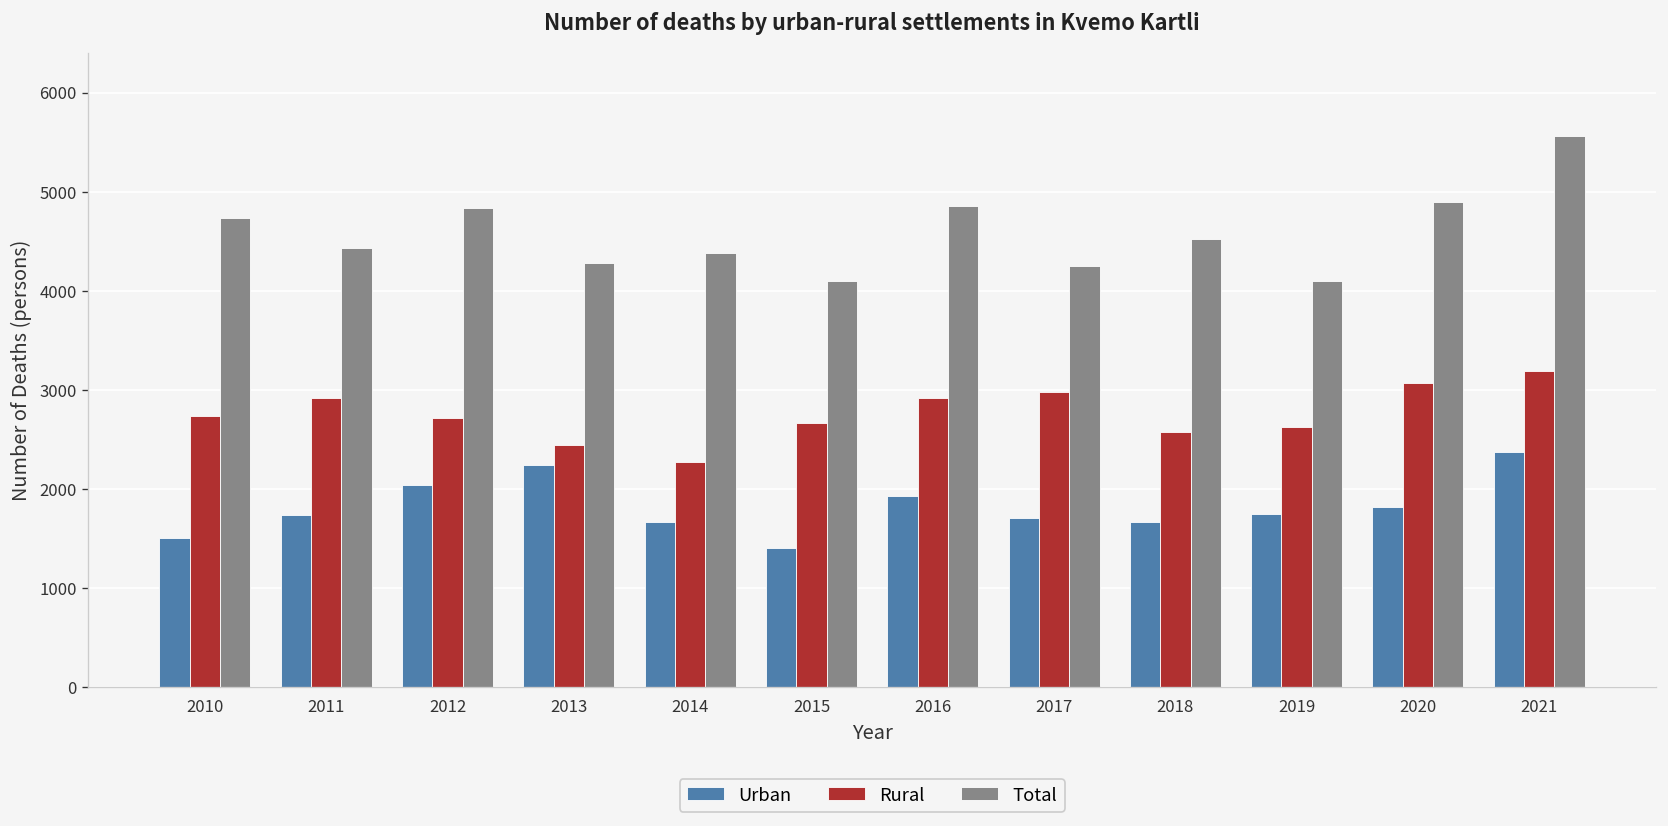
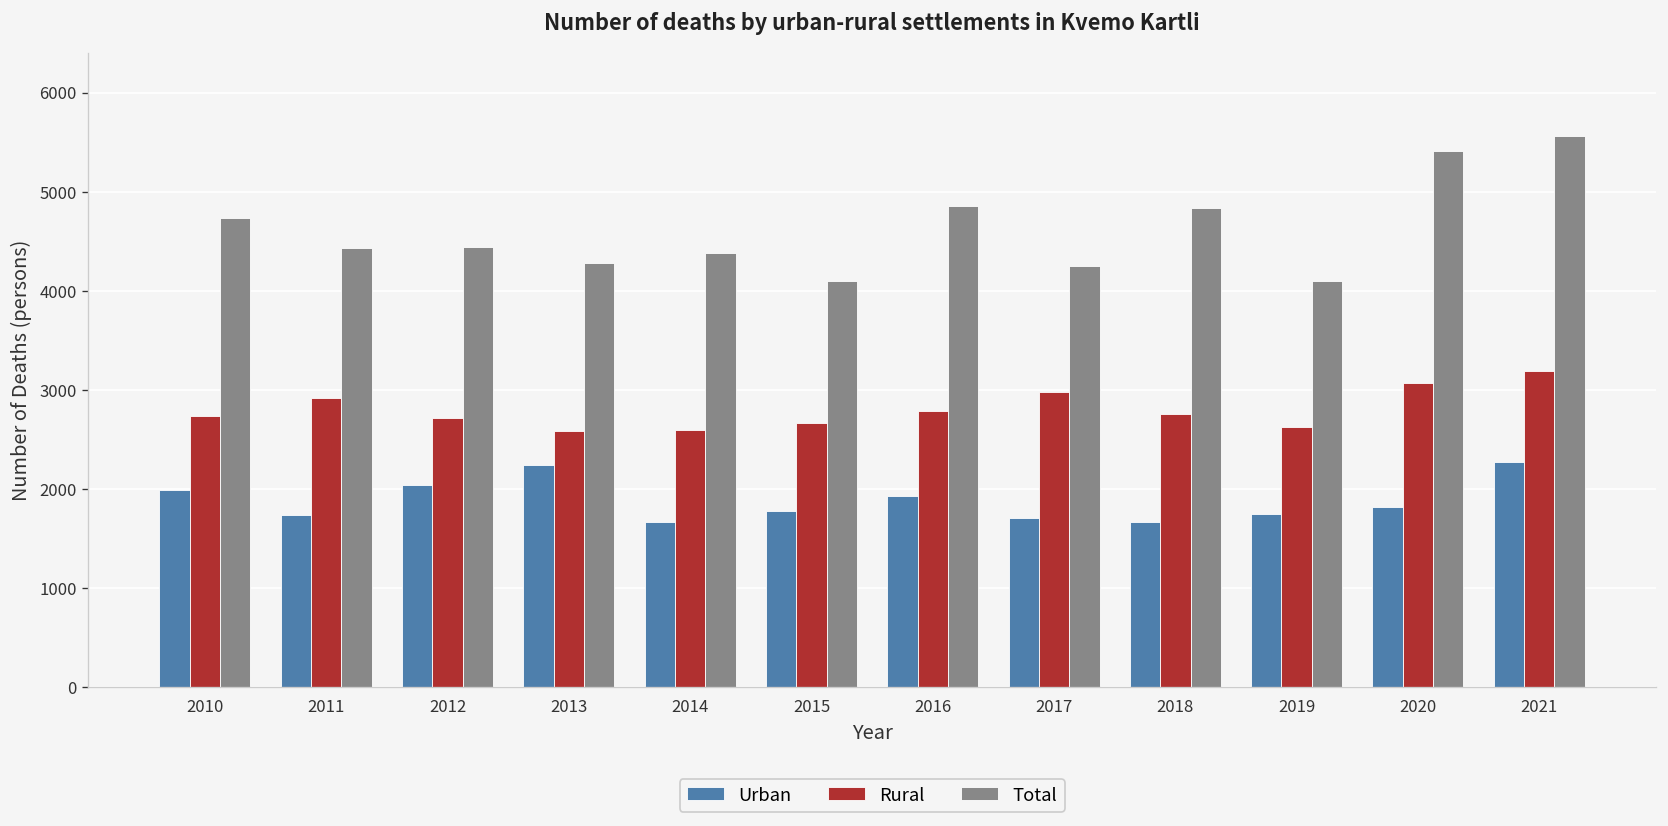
  {
    "Urban": {
-     "2010": 1500,
+     "2010": 2000,
      "2011": 1700,
      "2012": 2000,
      "2013": 2200,
      "2014": 1700,
-     "2015": 1400,
+     "2015": 1800,
      "2016": 1900,
      "2017": 1700,
      "2018": 1700,
      "2019": 1700,
      "2020": 1800,
-     "2021": 2400
+     "2021": 2300
    },
    "Rural": {
      "2010": 2700,
      "2011": 2900,
      "2012": 2700,
-     "2013": 2400,
-     "2014": 2300,
+     "2013": 2600,
+     "2014": 2600,
      "2015": 2700,
-     "2016": 2900,
+     "2016": 2800,
      "2017": 3000,
-     "2018": 2600,
+     "2018": 2800,
      "2019": 2600,
      "2020": 3100,
      "2021": 3200
    },
    "Total": {
      "2010": 4700,
      "2011": 4400,
-     "2012": 4800,
+     "2012": 4400,
      "2013": 4300,
      "2014": 4400,
      "2015": 4100,
      "2016": 4900,
      "2017": 4300,
-     "2018": 4500,
+     "2018": 4800,
      "2019": 4100,
-     "2020": 4900,
+     "2020": 5400,
      "2021": 5600
    }
  }
